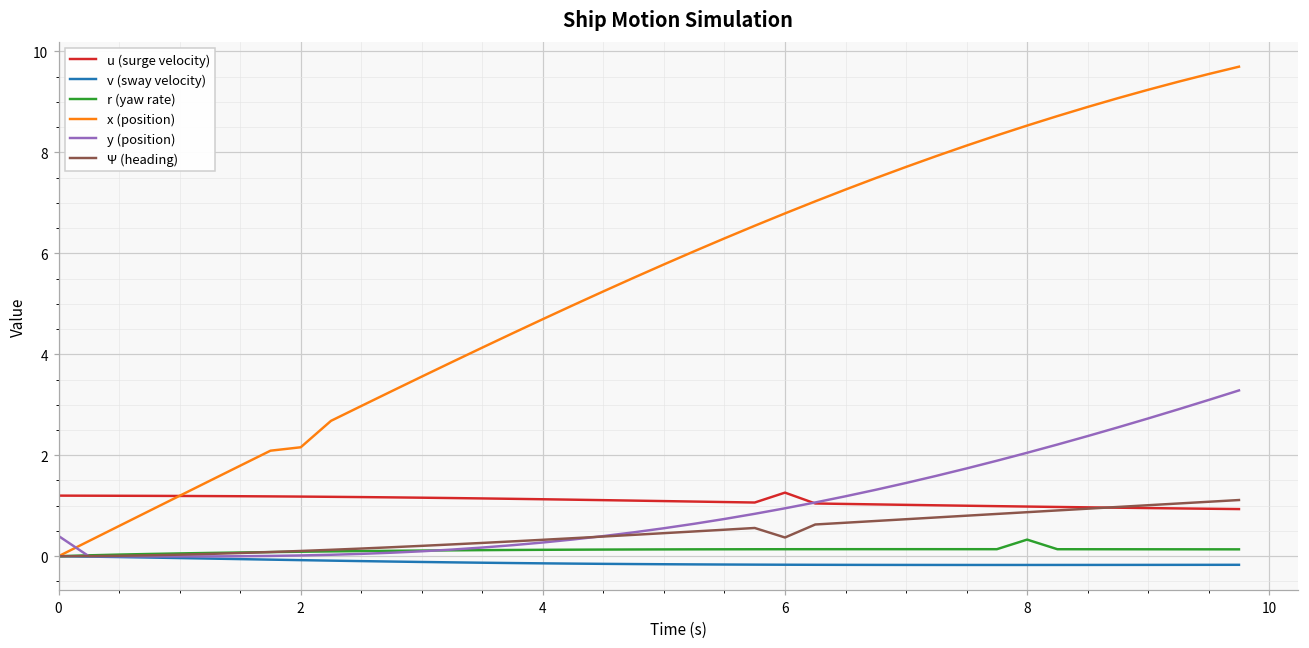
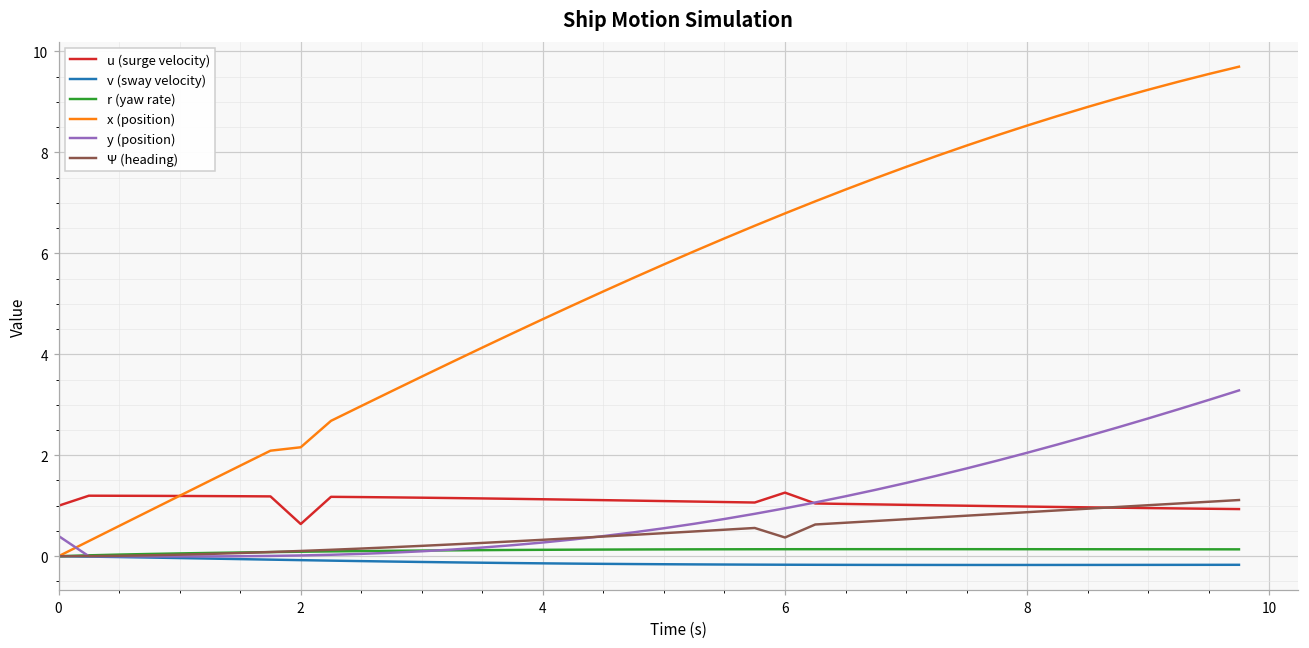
  {
    "u (surge velocity)": {
-     "0": 1.2,
-     "2": 1.2,
+     "0": 1.0,
+     "2": 0.6,
      "4": 1.1,
      "6": 1.3,
      "8": 1.0
    },
    "v (sway velocity)": {
      "2": -0.1,
      "4": -0.1,
      "6": -0.2,
      "8": -0.2
    },
    "r (yaw rate)": {
      "4": 0.1,
      "6": 0.1,
-     "8": 0.3
+     "8": 0.1
    },
    "x (position)": {
      "2": 2.2,
      "4": 4.7,
      "6": 6.8,
      "8": 8.5
    },
    "y (position)": {
      "0": 0.4,
      "2": 0.0,
      "6": 0.9,
      "8": 2.0
    },
    "Ψ (heading)": {
      "6": 0.4,
      "8": 0.9
    }
  }
